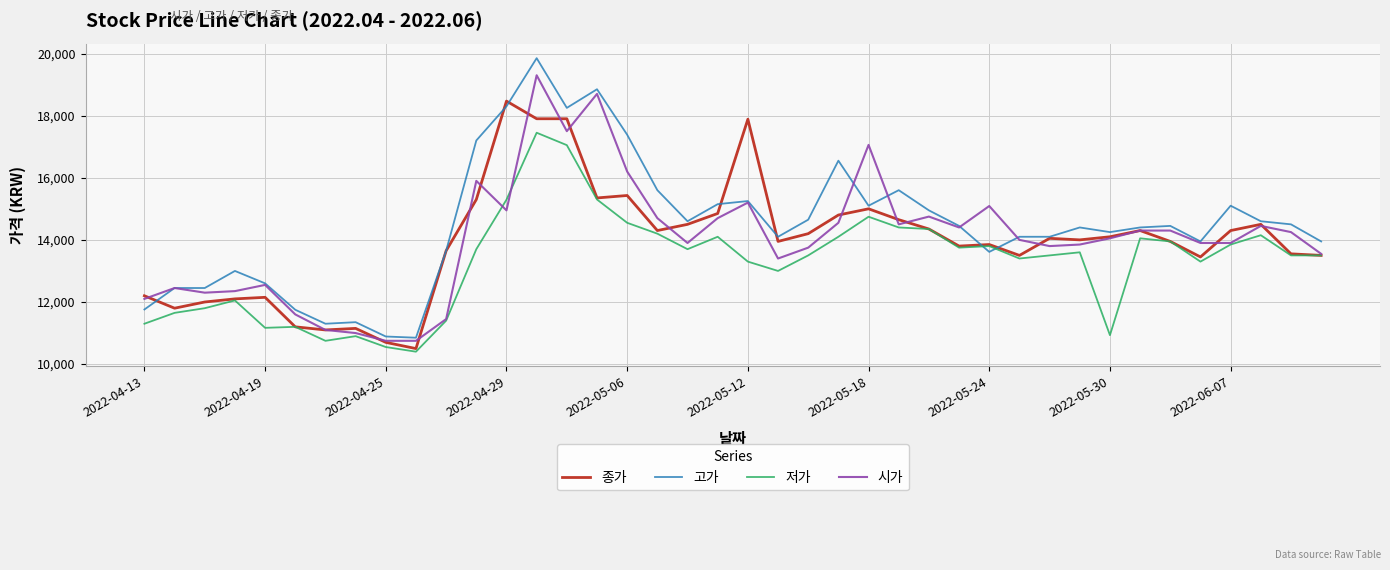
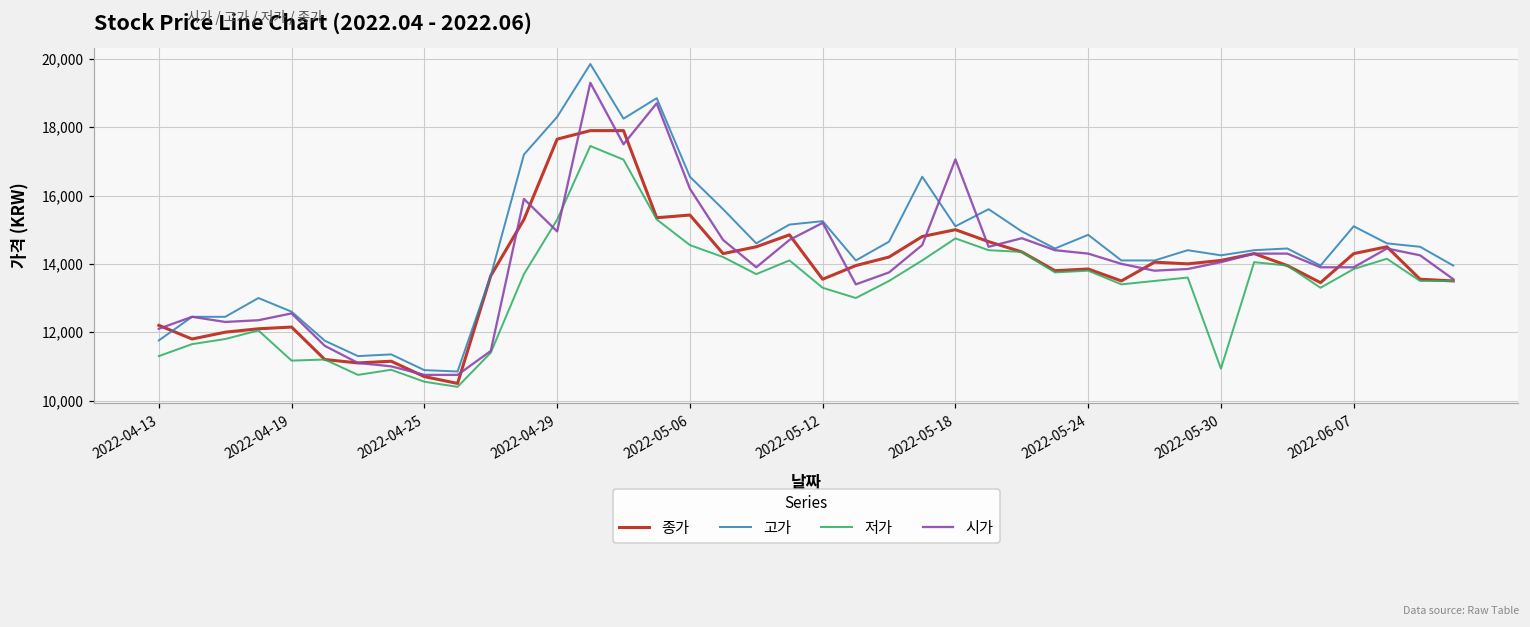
  {
    "종가": {
      "2022-04-13": "12,200",
      "2022-04-19": "12,200",
-     "2022-04-29": "18,500",
+     "2022-04-29": "17,700",
      "2022-05-06": "15,400",
-     "2022-05-12": "17,900",
+     "2022-05-12": "13,600",
      "2022-05-18": "15,000",
      "2022-06-07": "14,300"
    },
    "고가": {
      "2022-04-13": "11,800",
      "2022-04-25": "10,900",
      "2022-04-29": "18,300",
-     "2022-05-06": "17,400",
+     "2022-05-06": "16,600",
      "2022-05-18": "15,100",
-     "2022-05-24": "13,600",
+     "2022-05-24": "14,900",
      "2022-05-30": "14,300",
      "2022-06-07": "15,100"
    },
    "저가": {
      "2022-04-13": "11,300",
      "2022-04-19": "11,200",
      "2022-04-25": "10,600",
      "2022-04-29": "15,300",
      "2022-05-06": "14,600",
      "2022-05-12": "13,300",
      "2022-05-18": "14,700",
      "2022-05-30": "10,900"
    },
    "시가": {
      "2022-04-13": "12,100",
      "2022-04-29": "15,000",
      "2022-05-06": "16,200",
      "2022-05-18": "17,100",
-     "2022-05-24": "15,100"
+     "2022-05-24": "14,300"
    }
  }
